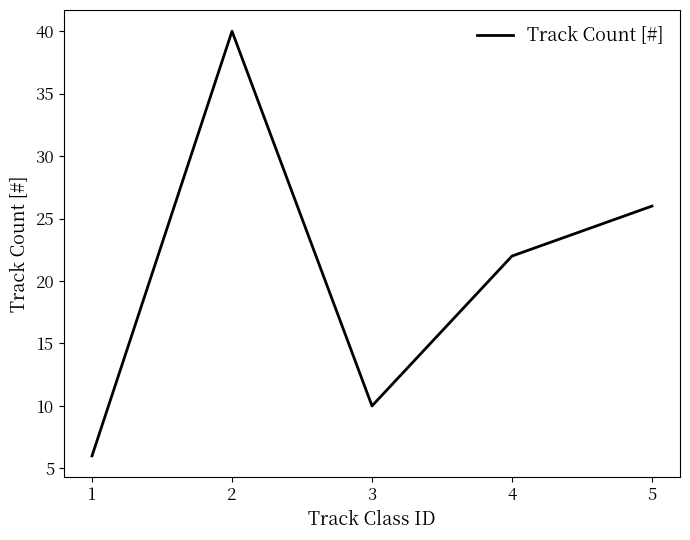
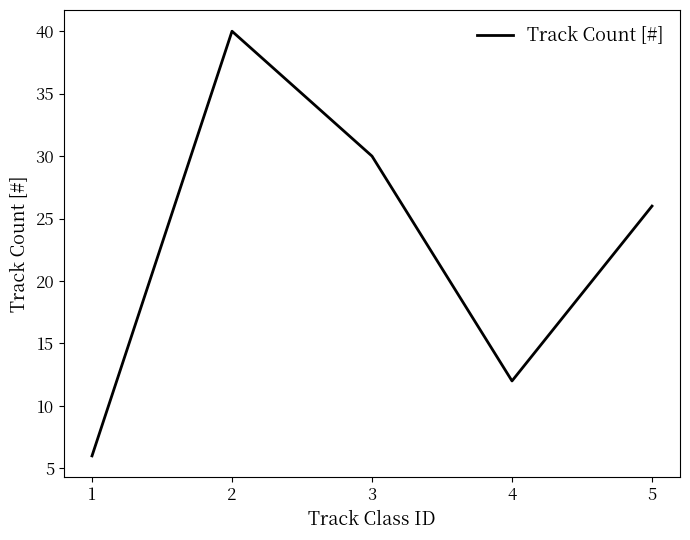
  {
    "1": 6,
    "2": 40,
-   "3": 10,
-   "4": 22,
+   "3": 30,
+   "4": 12,
    "5": 26
  }
